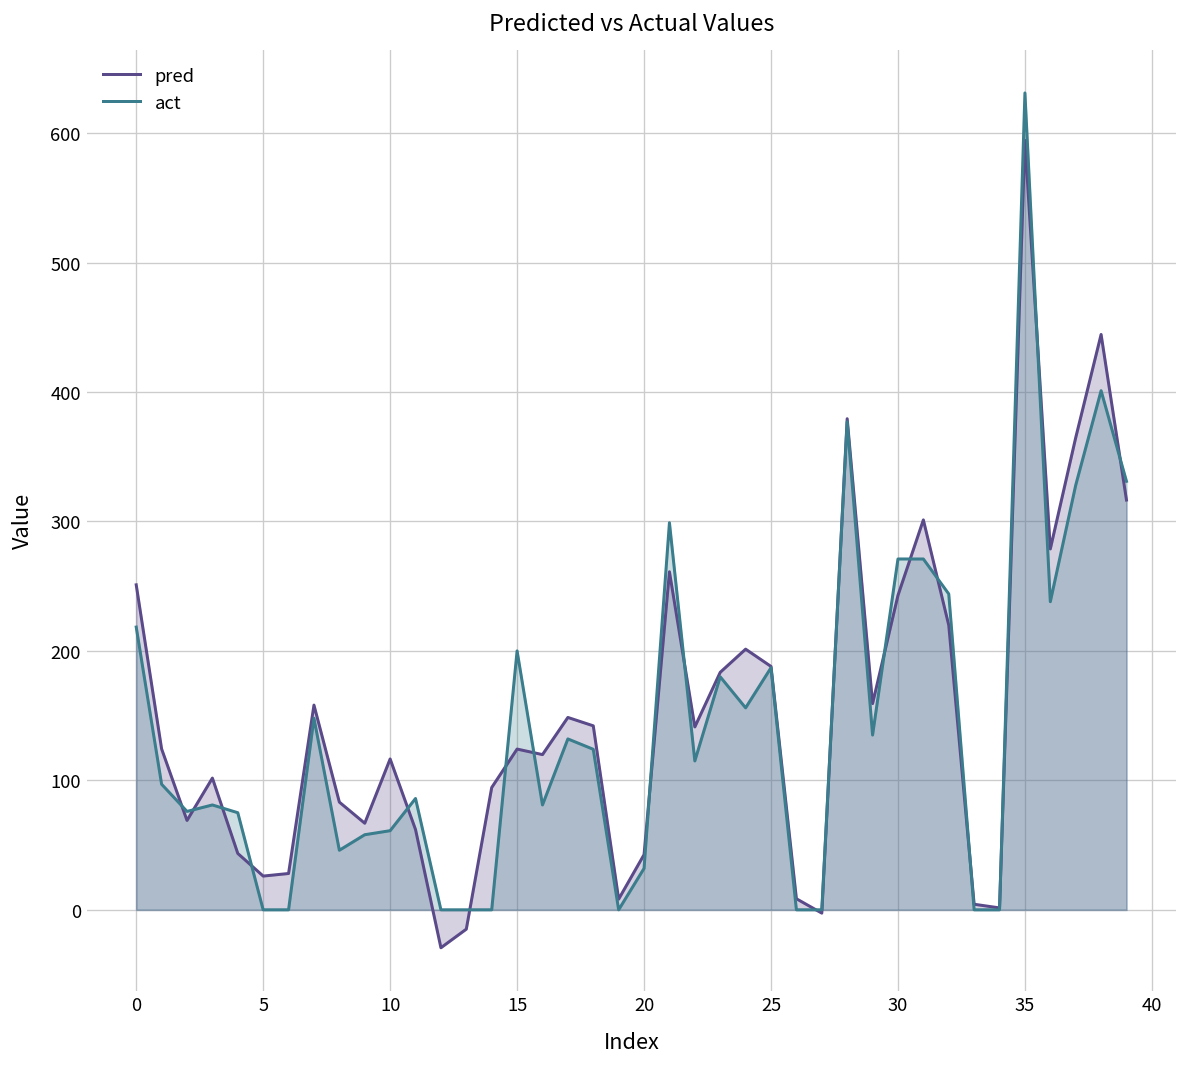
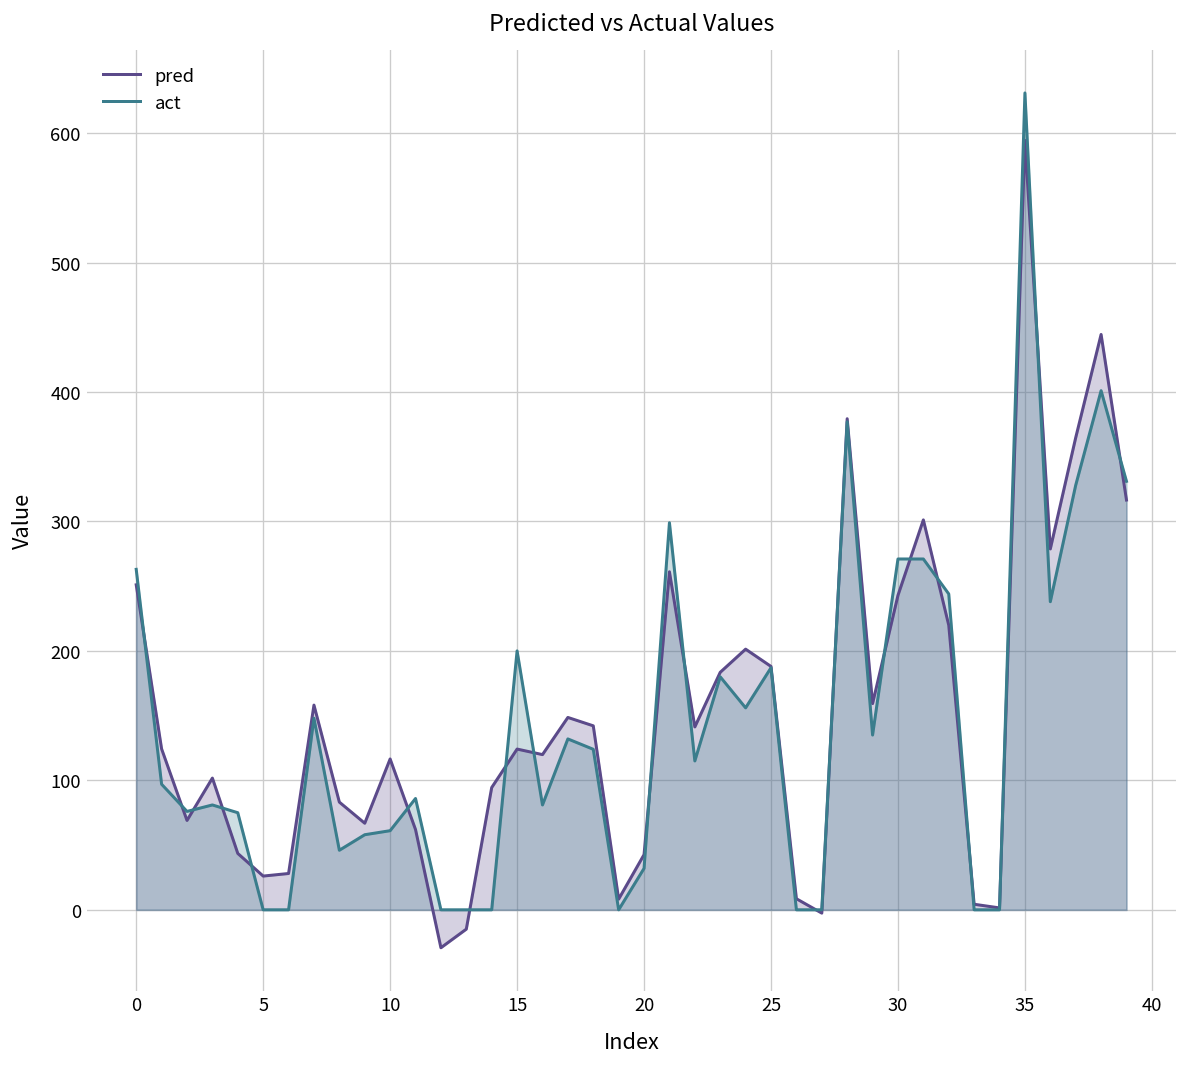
  {
    "act": {
-     "0": 218,
+     "0": 263,
      "5": 0,
      "10": 61,
      "15": 200,
      "20": 32,
      "30": 271,
      "35": 631
    }
  }
